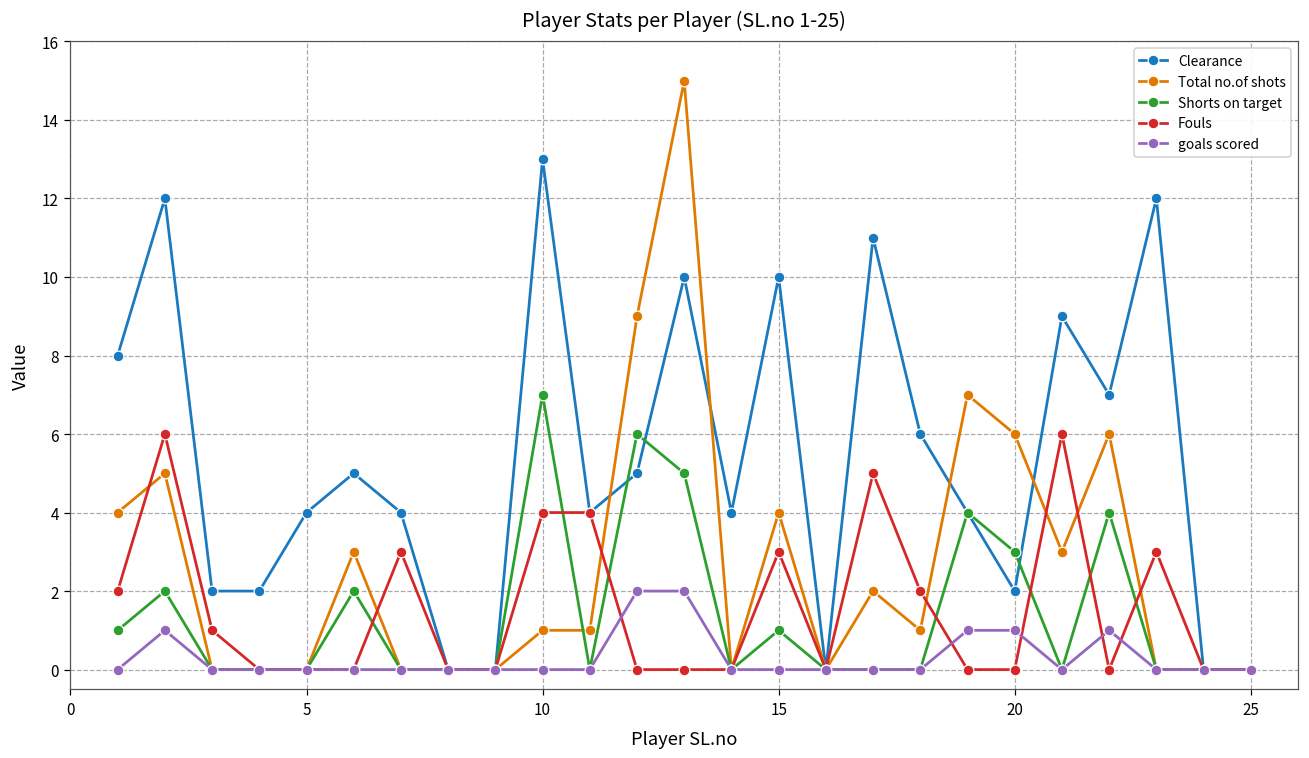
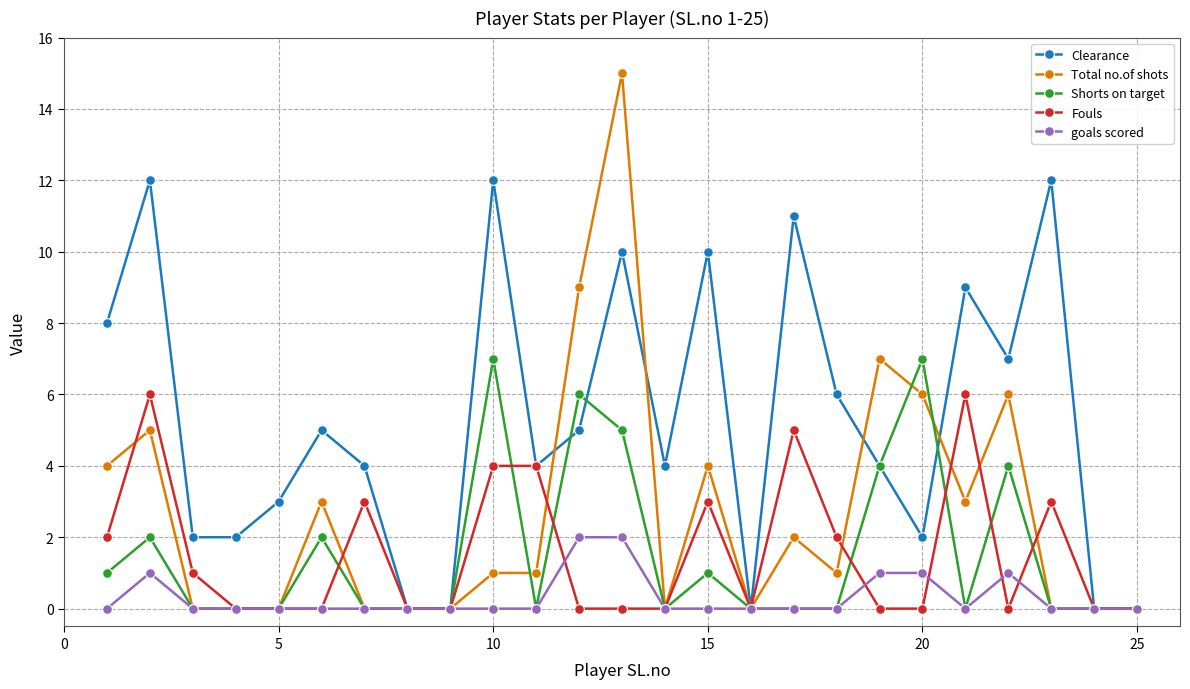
  {
    "Clearance": {
-     "5": 4,
-     "10": 13,
+     "5": 3,
+     "10": 12,
      "15": 10,
      "20": 2
    },
    "Total no.of shots": {
      "10": 1,
      "15": 4,
      "20": 6
    },
    "Shorts on target": {
      "10": 7,
      "15": 1,
-     "20": 3
+     "20": 7
    },
    "Fouls": {
      "10": 4,
      "15": 3,
      "20": 0
    },
    "goals scored": {
      "10": 0,
      "15": 0,
      "20": 1
    }
  }
